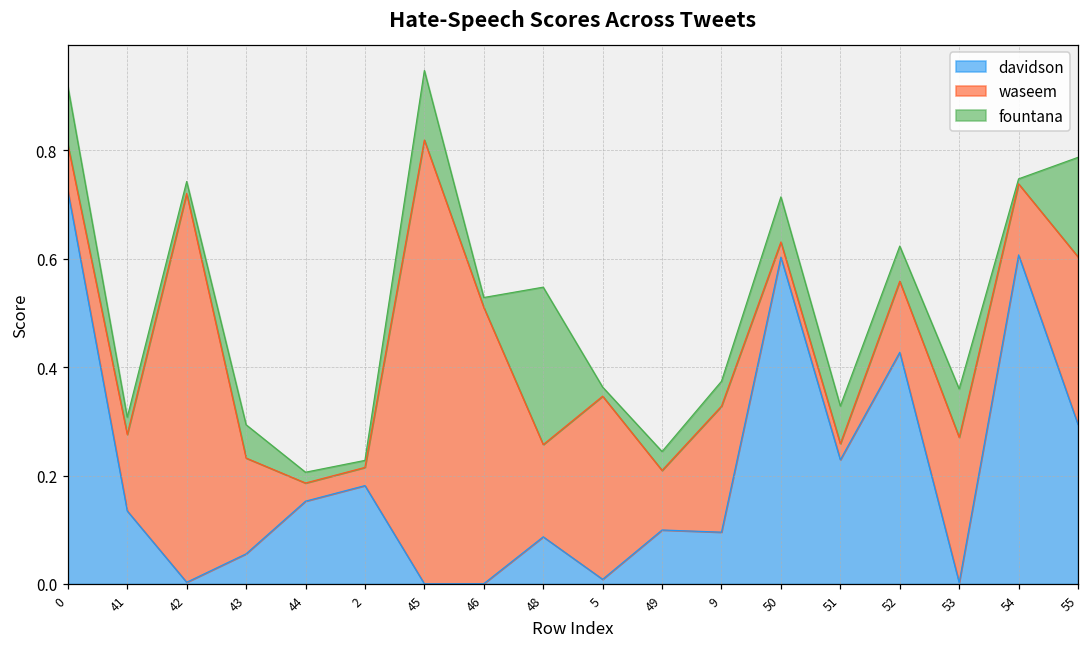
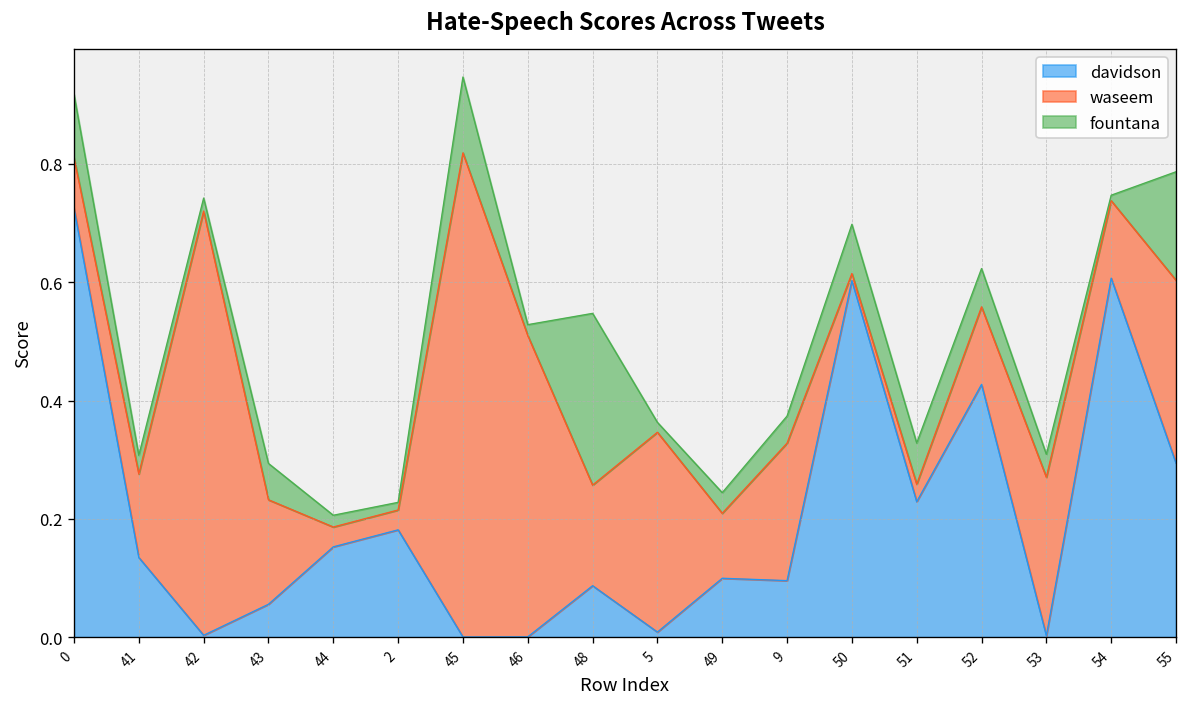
  {
    "davidson": {
      "0": 0.73,
      "41": 0.13,
      "42": 0.00,
      "43": 0.06,
      "44": 0.15,
      "2": 0.18,
      "45": 0.00,
      "46": 0.00,
      "48": 0.09,
      "5": 0.01,
      "49": 0.10,
      "9": 0.10,
      "50": 0.60,
      "51": 0.23,
      "52": 0.43,
      "53": 0.00,
      "54": 0.61,
      "55": 0.29
    },
    "waseem": {
      "0": 0.09,
      "41": 0.14,
      "42": 0.72,
      "43": 0.18,
      "44": 0.03,
      "2": 0.03,
      "45": 0.82,
      "46": 0.51,
      "48": 0.17,
      "5": 0.34,
      "49": 0.11,
      "9": 0.23,
-     "50": 0.03,
+     "50": 0.01,
      "51": 0.03,
      "52": 0.13,
      "53": 0.27,
      "54": 0.13,
      "55": 0.31
    },
    "fountana": {
      "0": 0.11,
      "41": 0.03,
      "42": 0.02,
      "43": 0.06,
      "44": 0.02,
      "2": 0.01,
      "45": 0.13,
      "46": 0.02,
      "48": 0.29,
      "5": 0.02,
      "49": 0.03,
      "9": 0.05,
      "50": 0.08,
      "51": 0.07,
      "52": 0.06,
-     "53": 0.09,
+     "53": 0.04,
      "54": 0.01,
      "55": 0.18
    }
  }
